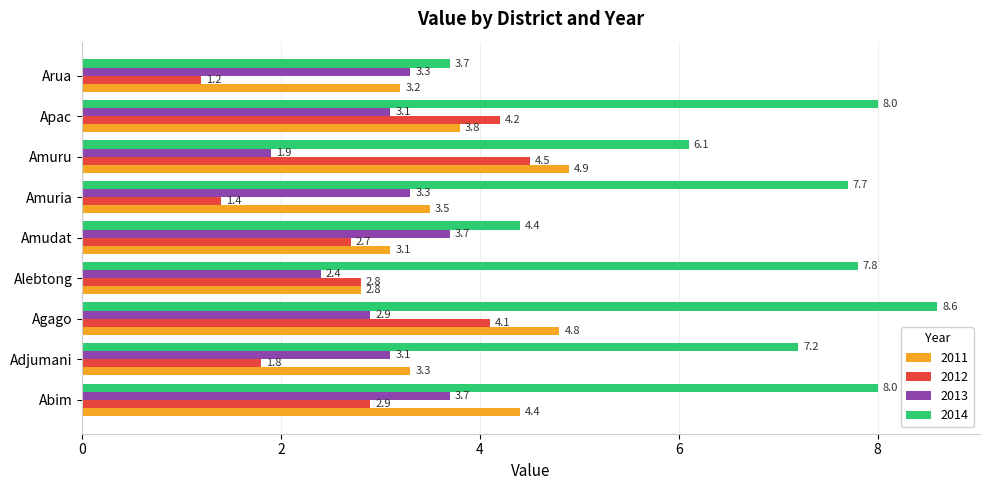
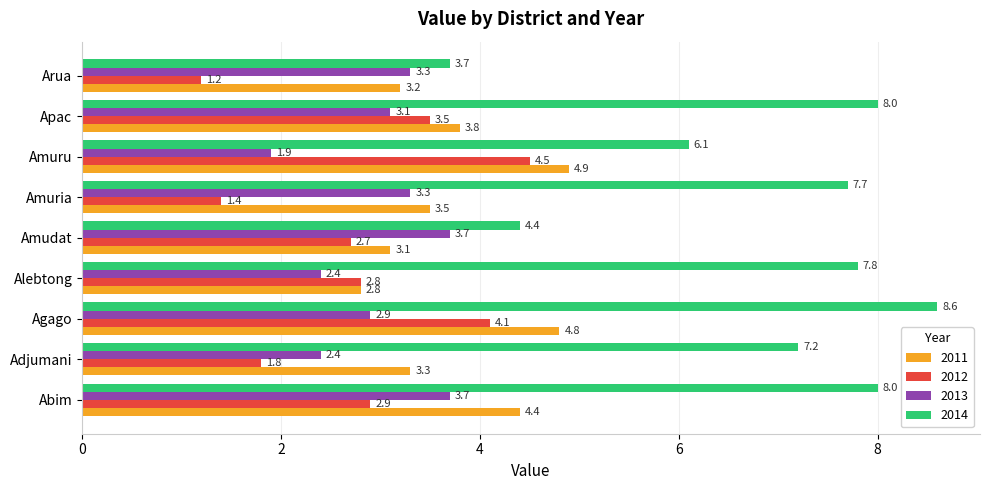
  {
    "2011": {
      "Arua": 3.2,
      "Apac": 3.8,
      "Amuru": 4.9,
      "Amuria": 3.5,
      "Amudat": 3.1,
      "Agago": 4.8,
      "Adjumani": 3.3,
      "Abim": 4.4
    },
    "2012": {
      "Arua": 1.2,
-     "Apac": 4.2,
+     "Apac": 3.5,
      "Amuru": 4.5,
      "Amuria": 1.4,
      "Amudat": 2.7,
      "Agago": 4.1,
      "Adjumani": 1.8,
      "Abim": 2.9
    },
    "2013": {
      "Arua": 3.3,
      "Apac": 3.1,
      "Amuru": 1.9,
      "Amuria": 3.3,
      "Amudat": 3.7,
      "Alebtong": 2.4,
      "Agago": 2.9,
-     "Adjumani": 3.1,
+     "Adjumani": 2.4,
      "Abim": 3.7
    },
    "2014": {
      "Arua": 3.7,
      "Apac": 8.0,
      "Amuru": 6.1,
      "Amuria": 7.7,
      "Amudat": 4.4,
      "Alebtong": 7.8,
      "Agago": 8.6,
      "Adjumani": 7.2,
      "Abim": 8.0
    }
  }
